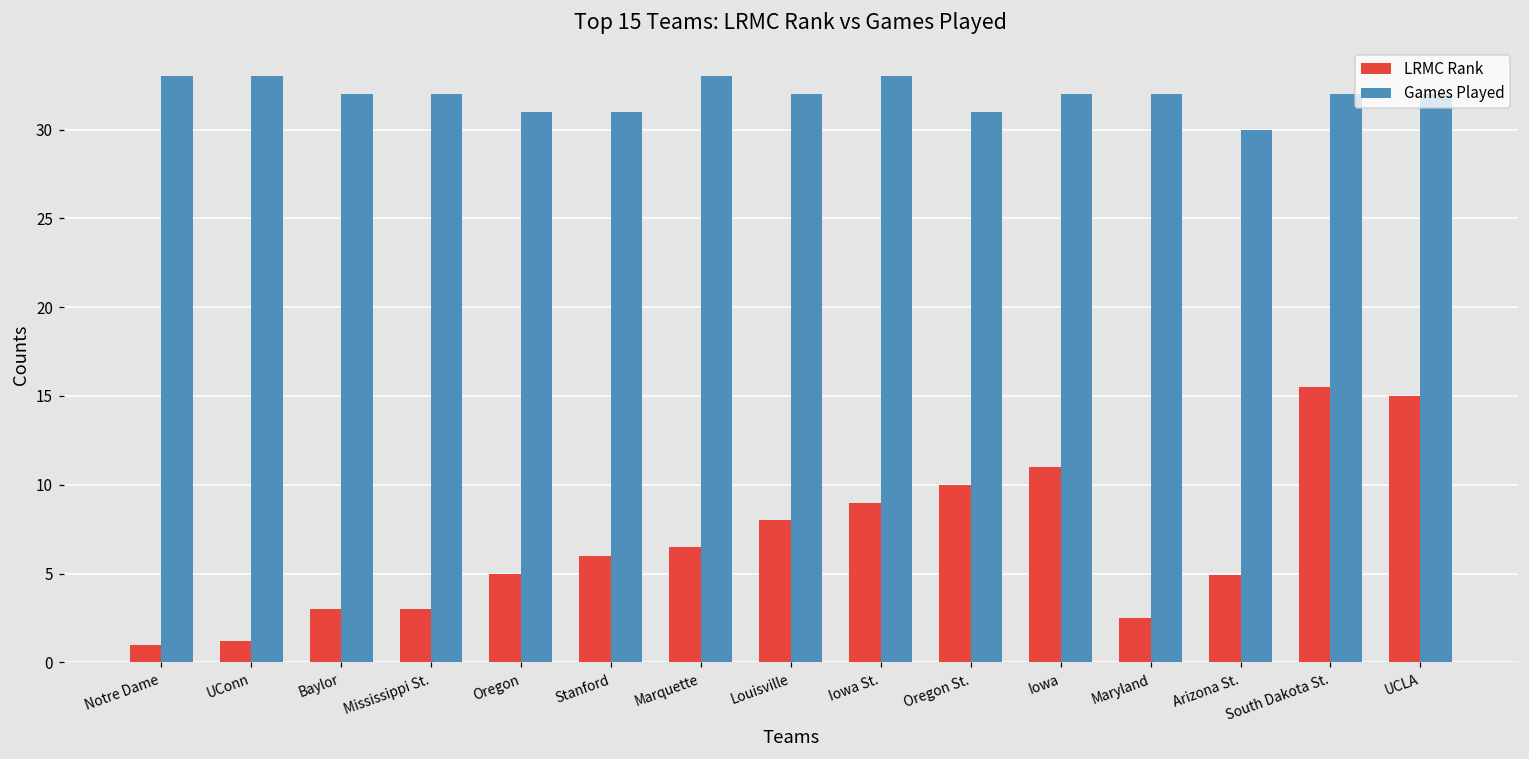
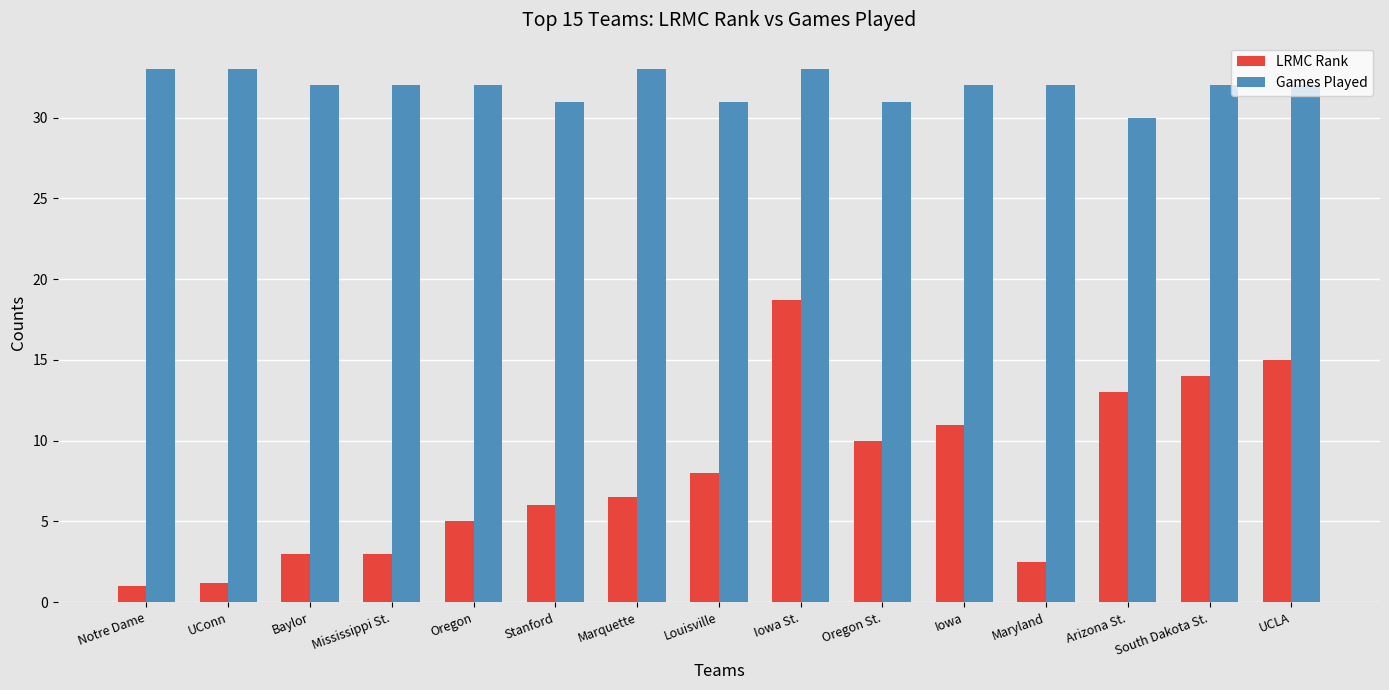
  {
    "LRMC Rank": {
      "Notre Dame": 1.0,
      "UConn": 1.2,
      "Baylor": 3.0,
      "Mississippi St.": 3.0,
      "Oregon": 5.0,
      "Stanford": 6.0,
      "Marquette": 6.5,
      "Louisville": 8.0,
-     "Iowa St.": 9.0,
+     "Iowa St.": 18.7,
      "Oregon St.": 10.0,
      "Iowa": 11.0,
      "Maryland": 2.5,
-     "Arizona St.": 4.9,
-     "South Dakota St.": 15.5,
+     "Arizona St.": 13.0,
+     "South Dakota St.": 14.0,
      "UCLA": 15.0
    },
    "Games Played": {
      "Notre Dame": 33,
      "UConn": 33,
      "Baylor": 32,
      "Mississippi St.": 32,
-     "Oregon": 31,
+     "Oregon": 32,
      "Stanford": 31,
      "Marquette": 33,
-     "Louisville": 32,
+     "Louisville": 31,
      "Iowa St.": 33,
      "Oregon St.": 31,
      "Iowa": 32,
      "Maryland": 32,
      "Arizona St.": 30,
      "South Dakota St.": 32
    }
  }
